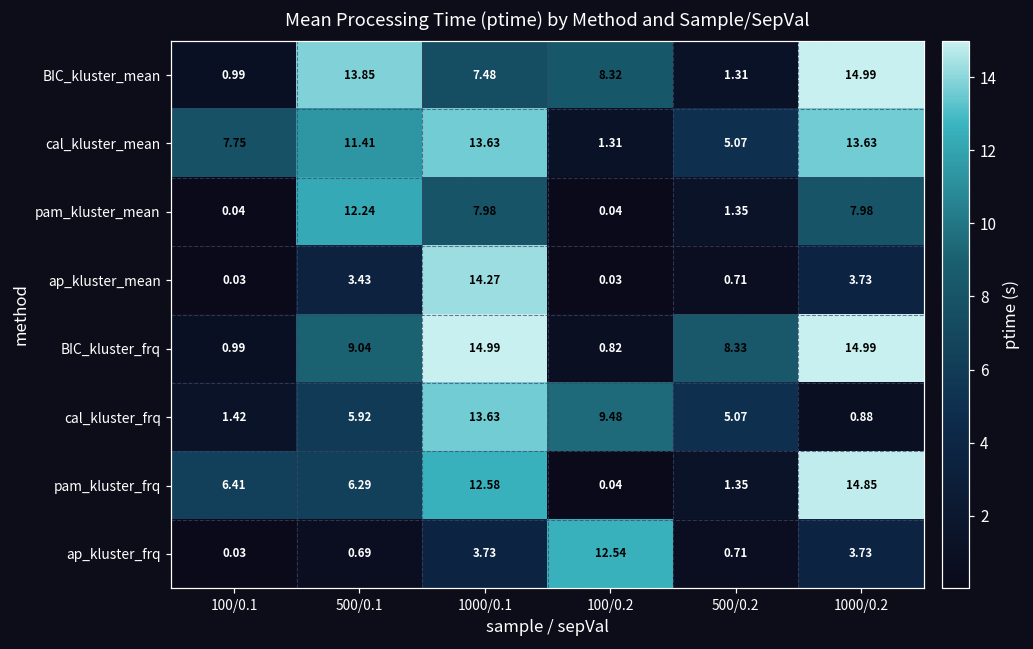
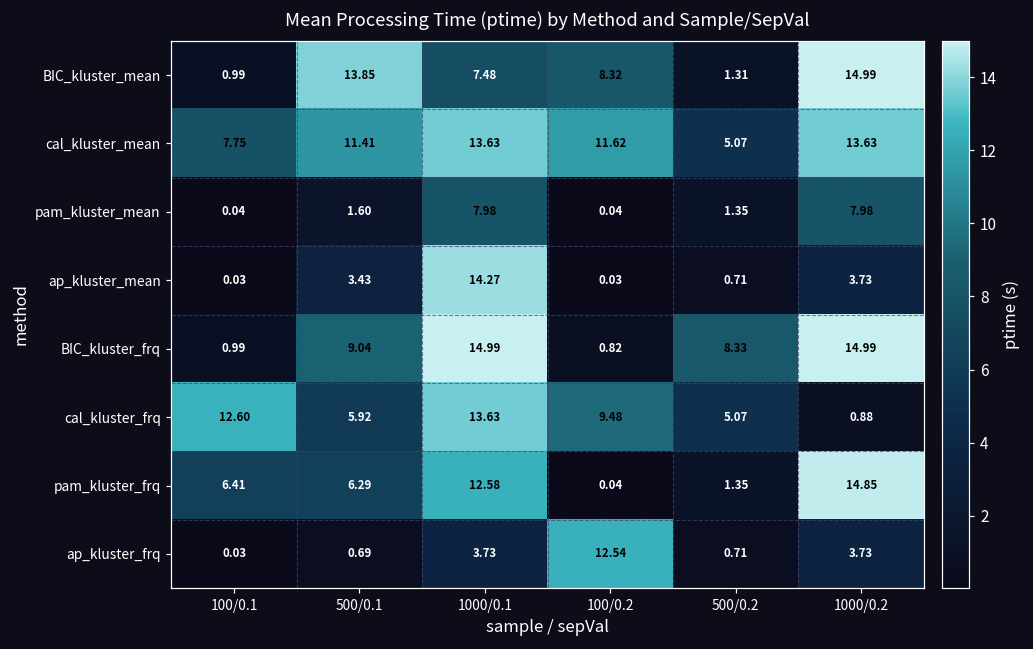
  {
    "BIC_kluster_mean": {
      "100/0.1": 0.99,
      "500/0.1": 13.85,
      "1000/0.1": 7.48,
      "100/0.2": 8.32,
      "500/0.2": 1.31,
      "1000/0.2": 14.99
    },
    "cal_kluster_mean": {
      "100/0.1": 7.75,
      "500/0.1": 11.41,
      "1000/0.1": 13.63,
-     "100/0.2": 1.31,
+     "100/0.2": 11.62,
      "500/0.2": 5.07,
      "1000/0.2": 13.63
    },
    "pam_kluster_mean": {
      "100/0.1": 0.04,
-     "500/0.1": 12.24,
+     "500/0.1": 1.60,
      "1000/0.1": 7.98,
      "100/0.2": 0.04,
      "500/0.2": 1.35,
      "1000/0.2": 7.98
    },
    "ap_kluster_mean": {
      "100/0.1": 0.03,
      "500/0.1": 3.43,
      "1000/0.1": 14.27,
      "100/0.2": 0.03,
      "500/0.2": 0.71,
      "1000/0.2": 3.73
    },
    "BIC_kluster_frq": {
      "100/0.1": 0.99,
      "500/0.1": 9.04,
      "1000/0.1": 14.99,
      "100/0.2": 0.82,
      "500/0.2": 8.33,
      "1000/0.2": 14.99
    },
    "cal_kluster_frq": {
-     "100/0.1": 1.42,
+     "100/0.1": 12.60,
      "500/0.1": 5.92,
      "1000/0.1": 13.63,
      "100/0.2": 9.48,
      "500/0.2": 5.07,
      "1000/0.2": 0.88
    },
    "pam_kluster_frq": {
      "100/0.1": 6.41,
      "500/0.1": 6.29,
      "1000/0.1": 12.58,
      "100/0.2": 0.04,
      "500/0.2": 1.35,
      "1000/0.2": 14.85
    },
    "ap_kluster_frq": {
      "100/0.1": 0.03,
      "500/0.1": 0.69,
      "1000/0.1": 3.73,
      "100/0.2": 12.54,
      "500/0.2": 0.71,
      "1000/0.2": 3.73
    }
  }
